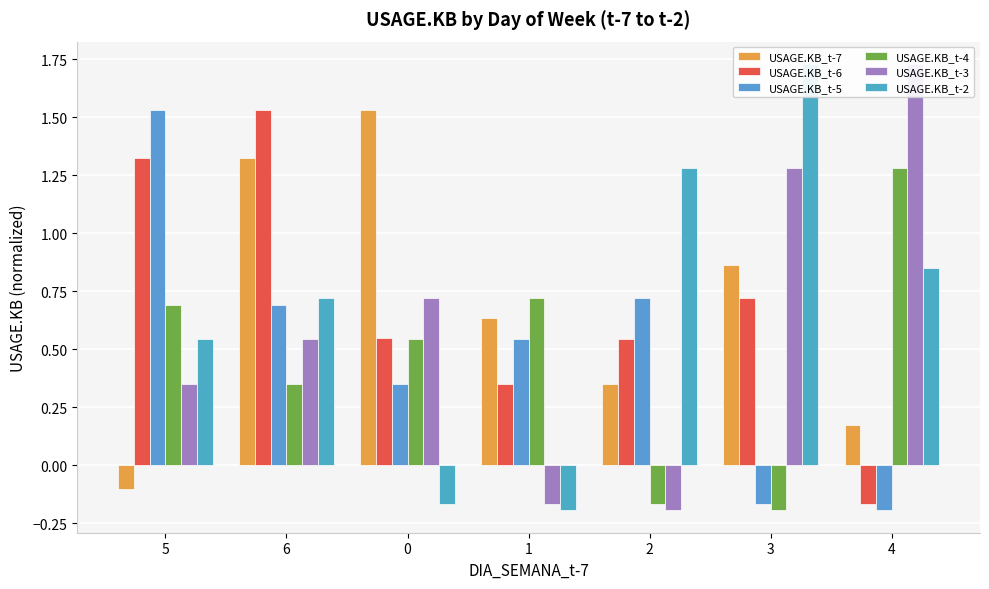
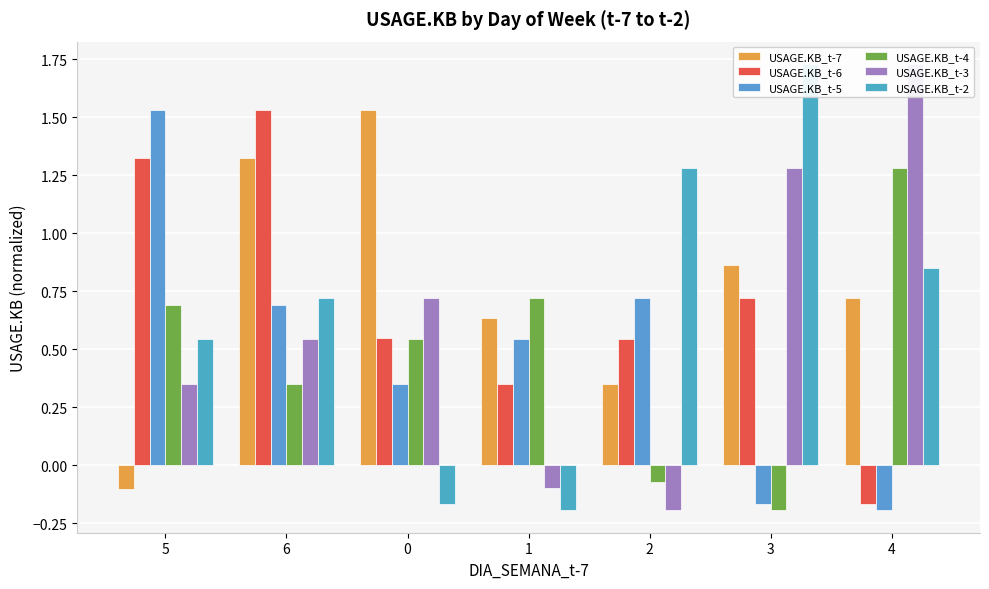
  {
    "USAGE.KB_t-7": {
      "5": -0.10,
      "6": 1.33,
      "0": 1.53,
      "1": 0.64,
      "2": 0.35,
      "3": 0.86,
-     "4": 0.17
+     "4": 0.72
    },
    "USAGE.KB_t-6": {
      "5": 1.33,
      "6": 1.53,
      "0": 0.55,
      "1": 0.35,
      "2": 0.54,
      "3": 0.72,
      "4": -0.17
    },
    "USAGE.KB_t-4": {
      "5": 0.69,
      "6": 0.35,
      "0": 0.54,
      "1": 0.72,
-     "2": -0.17,
+     "2": -0.07,
      "3": -0.19,
      "4": 1.28
    },
    "USAGE.KB_t-3": {
      "5": 0.35,
      "6": 0.54,
      "0": 0.72,
-     "1": -0.17,
+     "1": -0.10,
      "2": -0.19,
      "3": 1.28
    }
  }
